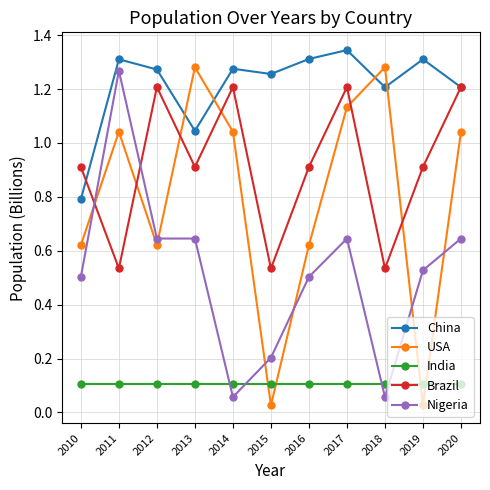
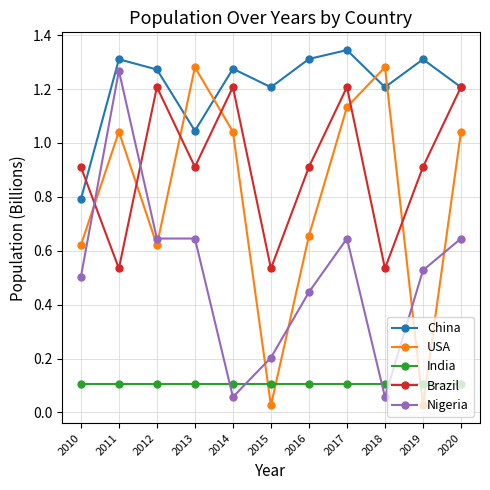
  {
    "China": {
      "2010": 0.79,
      "2011": 1.31,
      "2012": 1.27,
      "2013": 1.04,
      "2014": 1.28,
-     "2015": 1.26,
+     "2015": 1.21,
      "2016": 1.31,
      "2017": 1.34,
      "2018": 1.21,
      "2019": 1.31
    },
    "USA": {
      "2010": 0.62,
      "2011": 1.04,
      "2012": 0.62,
      "2013": 1.28,
      "2014": 1.04,
      "2015": 0.03,
-     "2016": 0.62,
+     "2016": 0.66,
      "2017": 1.13,
      "2018": 1.28,
      "2020": 1.04
    },
    "India": {
      "2010": 0.10,
      "2011": 0.10,
      "2012": 0.10,
      "2013": 0.10,
      "2014": 0.10,
      "2015": 0.10,
      "2016": 0.10,
      "2017": 0.10,
      "2018": 0.10
    },
    "Brazil": {
      "2010": 0.91,
      "2011": 0.53,
      "2012": 1.21,
      "2013": 0.91,
      "2014": 1.21,
      "2015": 0.53,
      "2016": 0.91,
      "2017": 1.21,
      "2018": 0.53,
      "2019": 0.91
    },
    "Nigeria": {
      "2010": 0.50,
      "2011": 1.27,
      "2012": 0.65,
      "2013": 0.65,
      "2014": 0.06,
      "2015": 0.20,
-     "2016": 0.50,
+     "2016": 0.45,
      "2017": 0.65,
      "2018": 0.06,
      "2019": 0.53,
      "2020": 0.65
    }
  }
